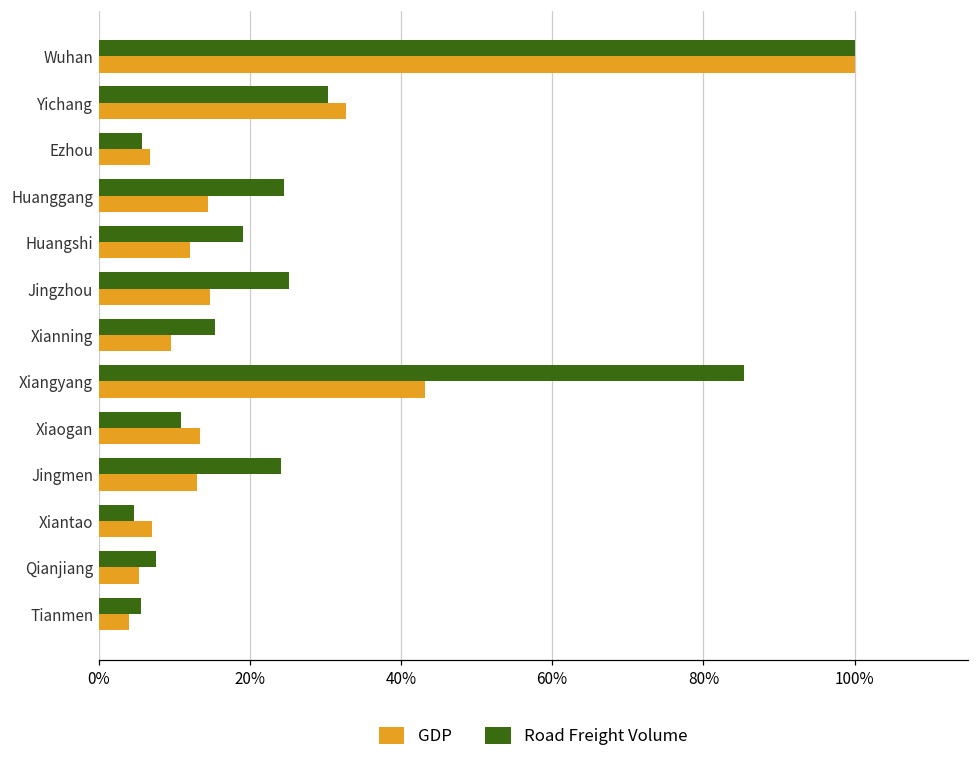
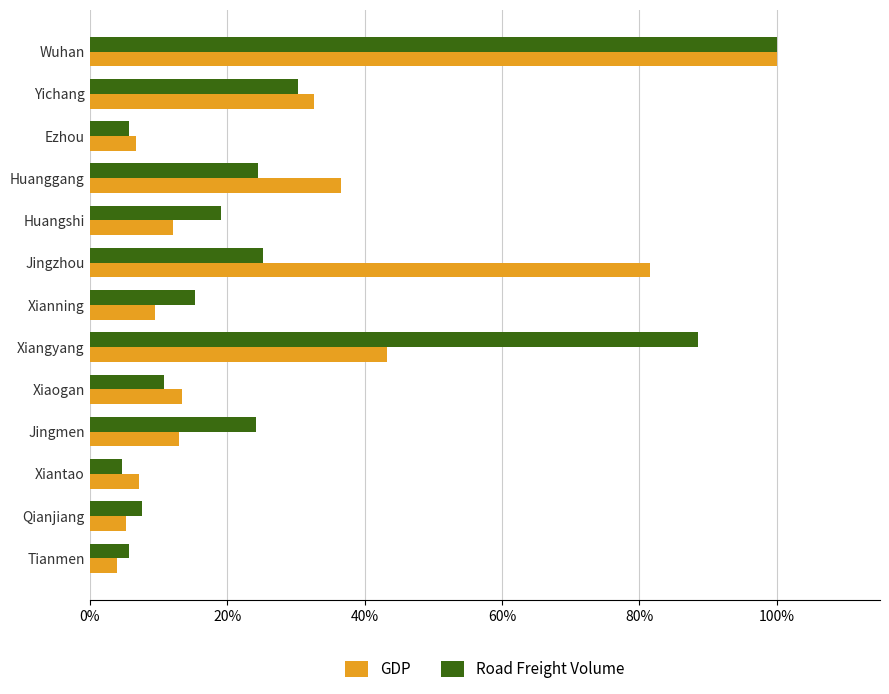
  {
    "GDP": {
      "Wuhan": "100%",
      "Yichang": "33%",
      "Ezhou": "7%",
-     "Huanggang": "14%",
+     "Huanggang": "37%",
      "Huangshi": "12%",
-     "Jingzhou": "15%",
+     "Jingzhou": "81%",
      "Xianning": "10%",
      "Xiangyang": "43%",
      "Xiaogan": "13%",
      "Jingmen": "13%",
      "Xiantao": "7%",
      "Qianjiang": "5%",
      "Tianmen": "4%"
    },
    "Road Freight Volume": {
      "Wuhan": "100%",
      "Yichang": "30%",
      "Ezhou": "6%",
      "Huanggang": "25%",
      "Huangshi": "19%",
      "Jingzhou": "25%",
      "Xianning": "15%",
-     "Xiangyang": "85%",
+     "Xiangyang": "88%",
      "Xiaogan": "11%",
      "Jingmen": "24%",
      "Xiantao": "5%",
      "Qianjiang": "8%",
      "Tianmen": "6%"
    }
  }
